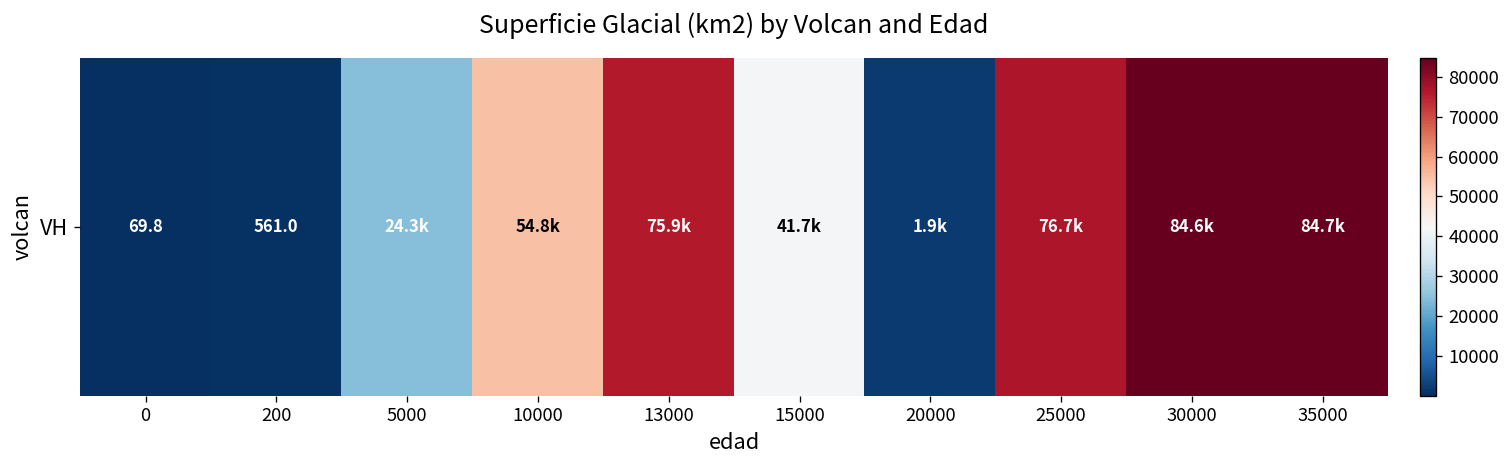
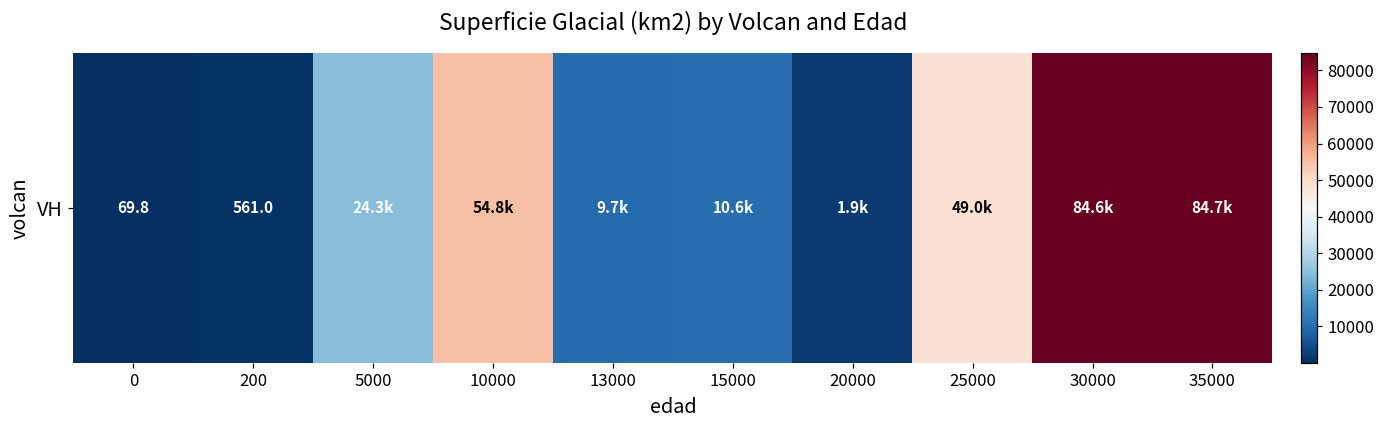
  {
    "VH": {
      "0": "69.8",
      "200": "561.0",
      "5000": "24.3k",
      "10000": "54.8k",
-     "13000": "75.9k",
-     "15000": "41.7k",
+     "13000": "9.7k",
+     "15000": "10.6k",
      "20000": "1.9k",
-     "25000": "76.7k",
+     "25000": "49.0k",
      "30000": "84.6k",
      "35000": "84.7k"
    }
  }
